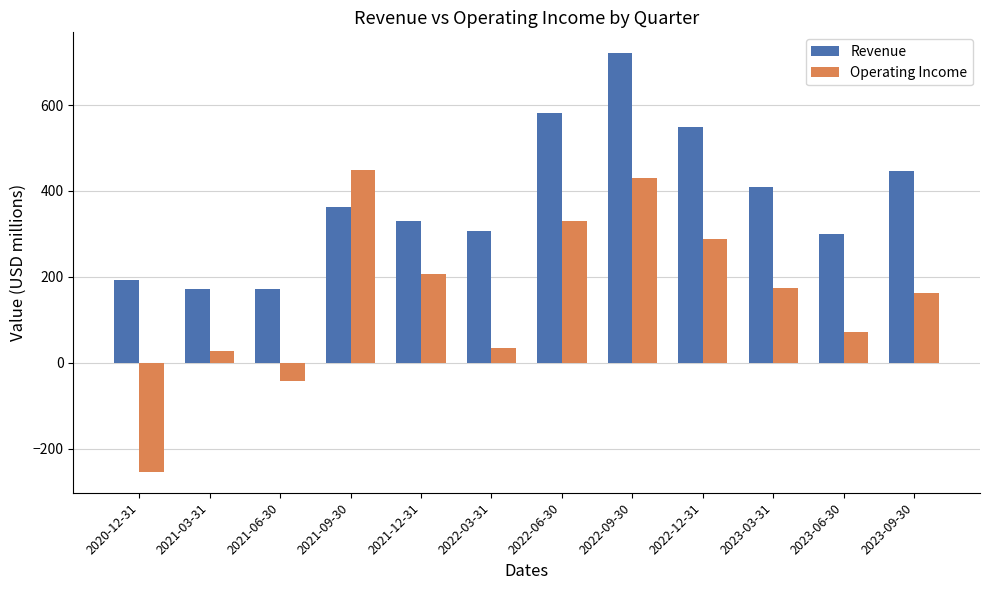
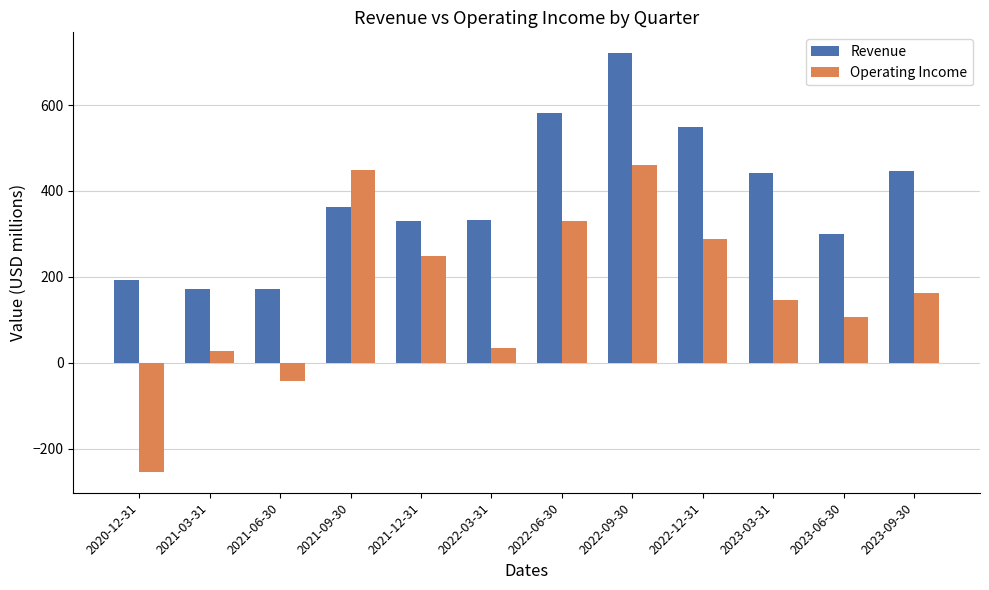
  {
    "Revenue": {
      "2020-12-31": 190,
      "2021-03-31": 170,
      "2021-06-30": 170,
      "2021-09-30": 360,
      "2021-12-31": 330,
-     "2022-03-31": 310,
+     "2022-03-31": 330,
      "2022-06-30": 580,
      "2022-09-30": 720,
      "2022-12-31": 550,
-     "2023-03-31": 410,
+     "2023-03-31": 440,
      "2023-06-30": 300,
      "2023-09-30": 450
    },
    "Operating Income": {
      "2020-12-31": -250,
      "2021-03-31": 30,
      "2021-06-30": -40,
      "2021-09-30": 450,
-     "2021-12-31": 210,
+     "2021-12-31": 250,
      "2022-03-31": 40,
      "2022-06-30": 330,
-     "2022-09-30": 430,
+     "2022-09-30": 460,
      "2022-12-31": 290,
-     "2023-03-31": 170,
-     "2023-06-30": 70,
+     "2023-03-31": 150,
+     "2023-06-30": 110,
      "2023-09-30": 160
    }
  }
